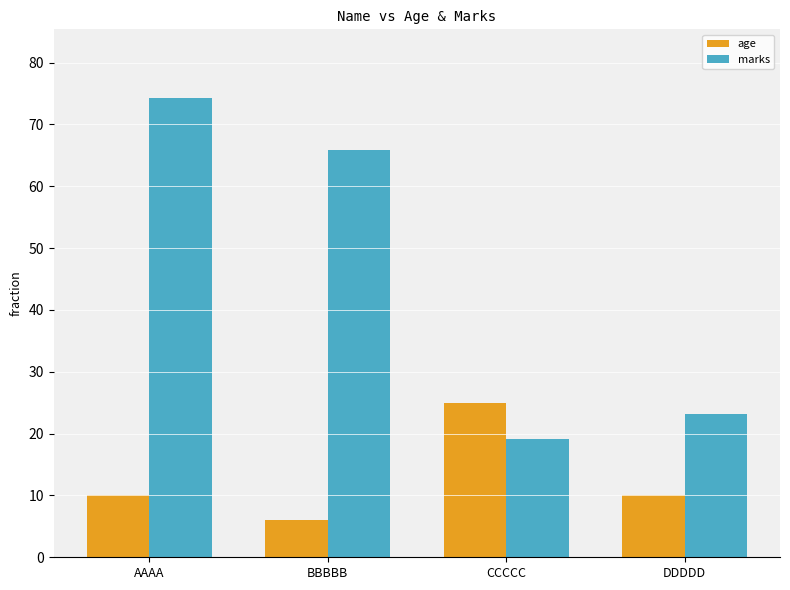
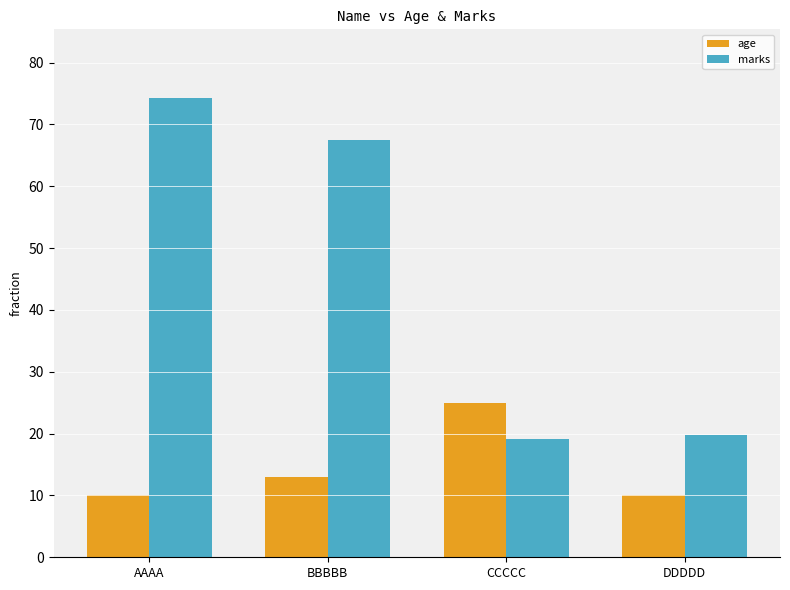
  {
    "age": {
      "AAAA": 10,
-     "BBBBB": 6,
+     "BBBBB": 13,
      "CCCCC": 25,
      "DDDDD": 10
    },
    "marks": {
      "AAAA": 74,
-     "BBBBB": 66,
+     "BBBBB": 67,
      "CCCCC": 19,
-     "DDDDD": 23
+     "DDDDD": 20
    }
  }
